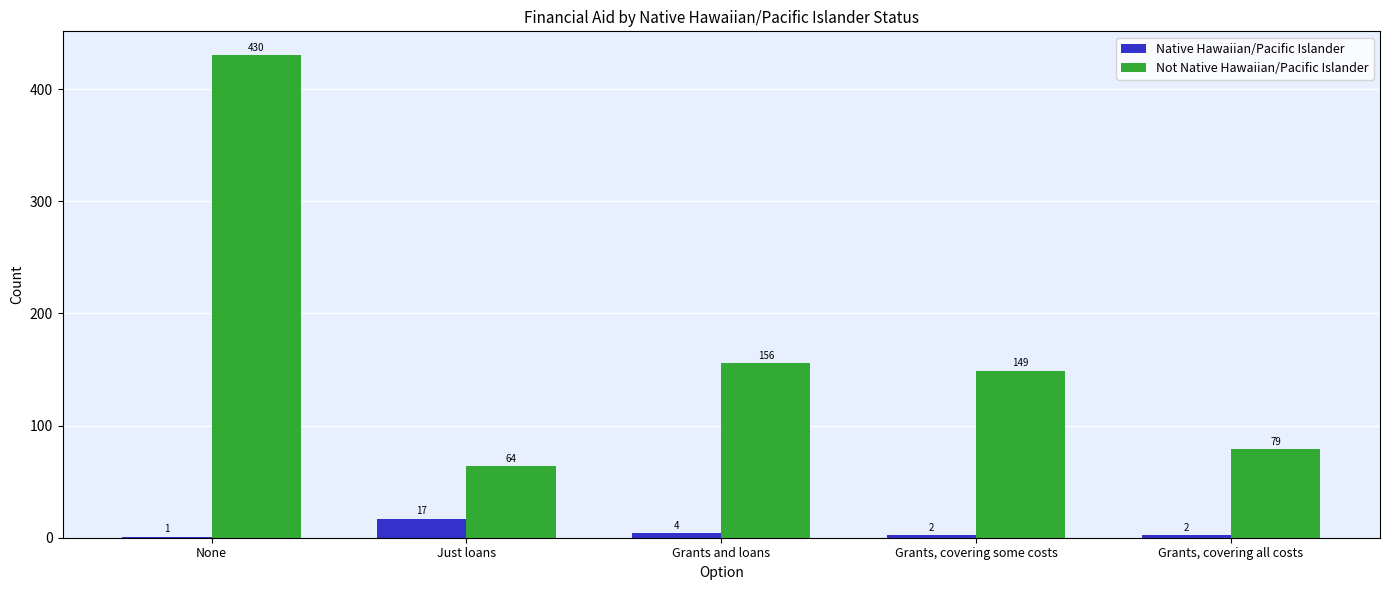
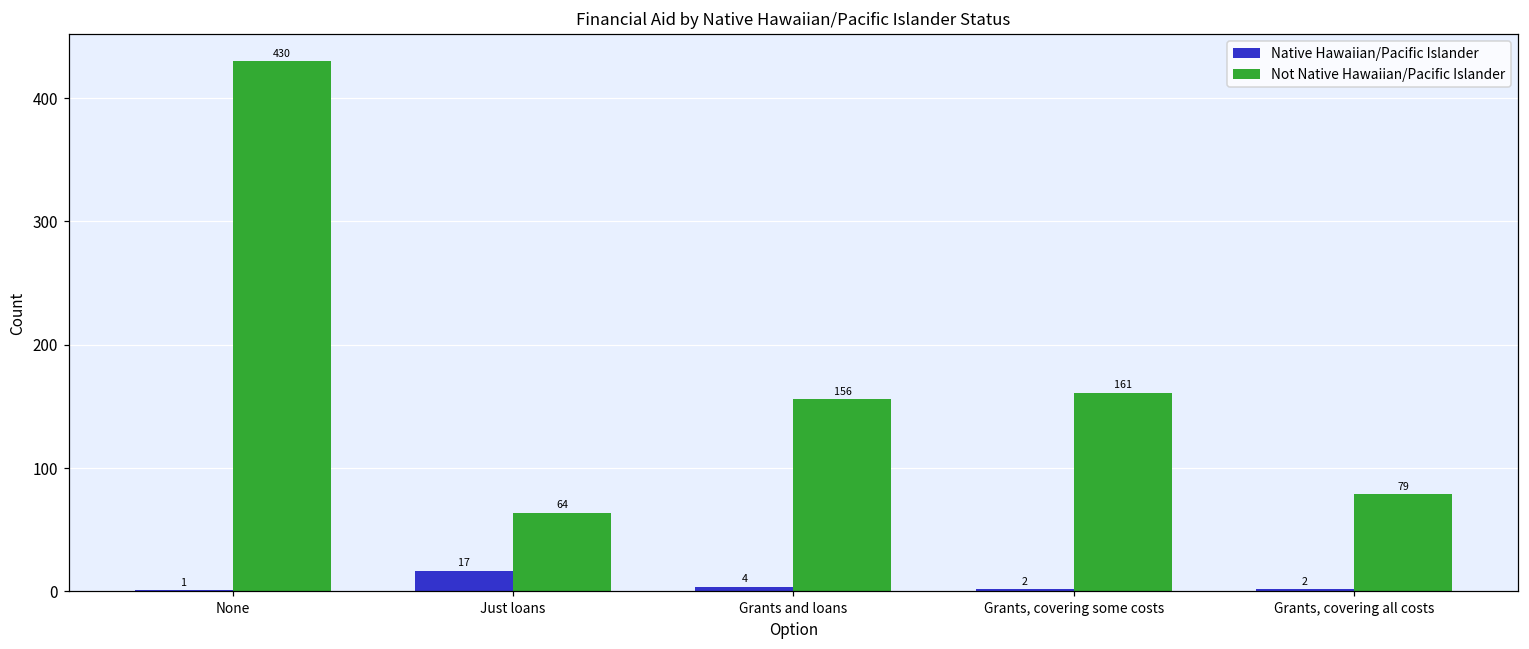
  {
    "Native Hawaiian/Pacific Islander": {
      "None": 1,
      "Just loans": 17,
      "Grants and loans": 4,
      "Grants, covering some costs": 2,
      "Grants, covering all costs": 2
    },
    "Not Native Hawaiian/Pacific Islander": {
      "None": 430,
      "Just loans": 64,
      "Grants and loans": 156,
-     "Grants, covering some costs": 149,
+     "Grants, covering some costs": 161,
      "Grants, covering all costs": 79
    }
  }
